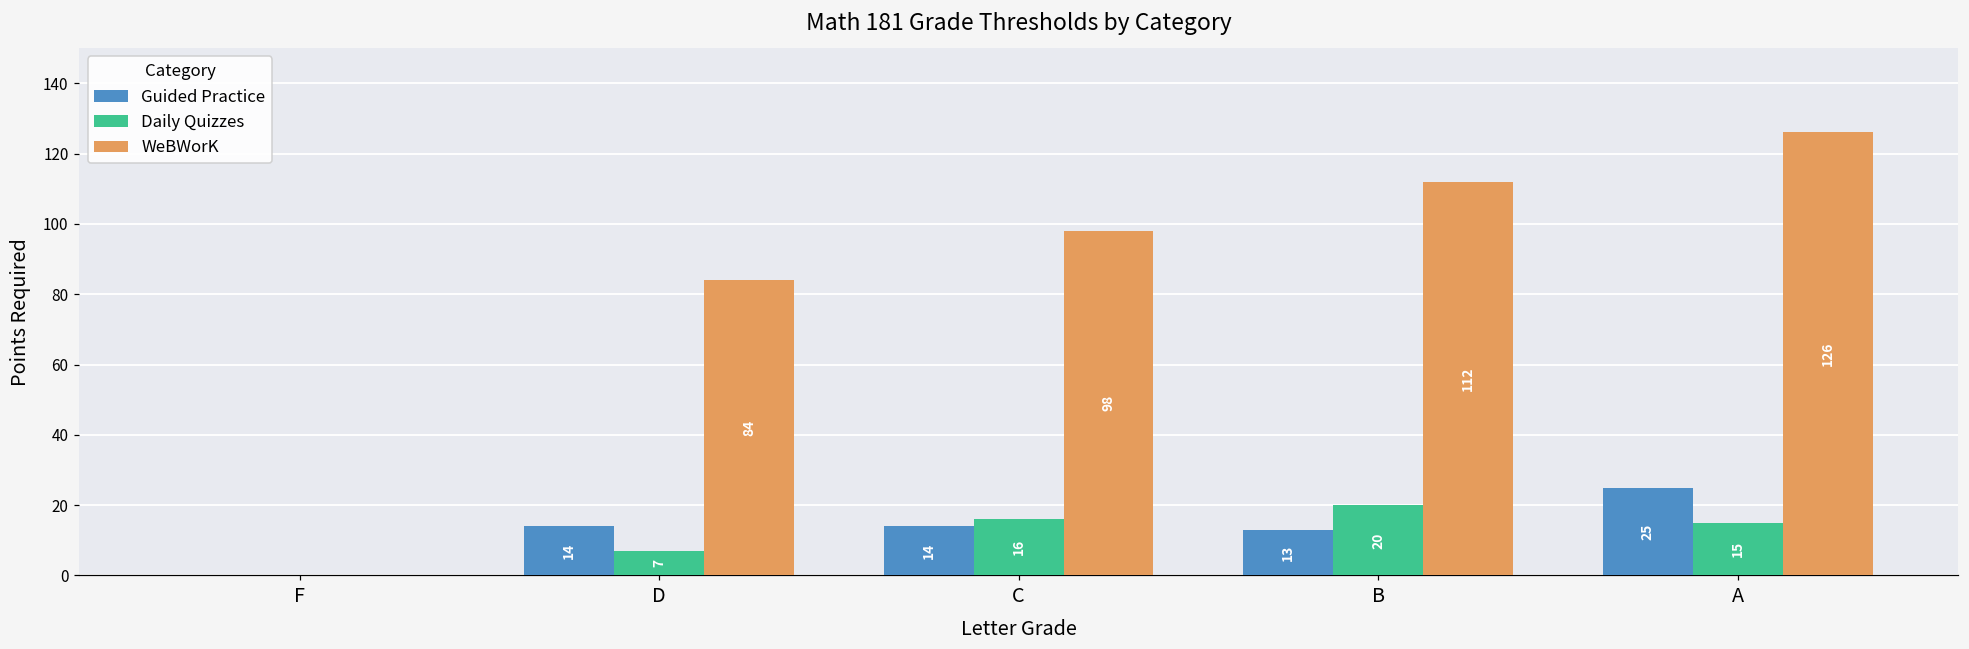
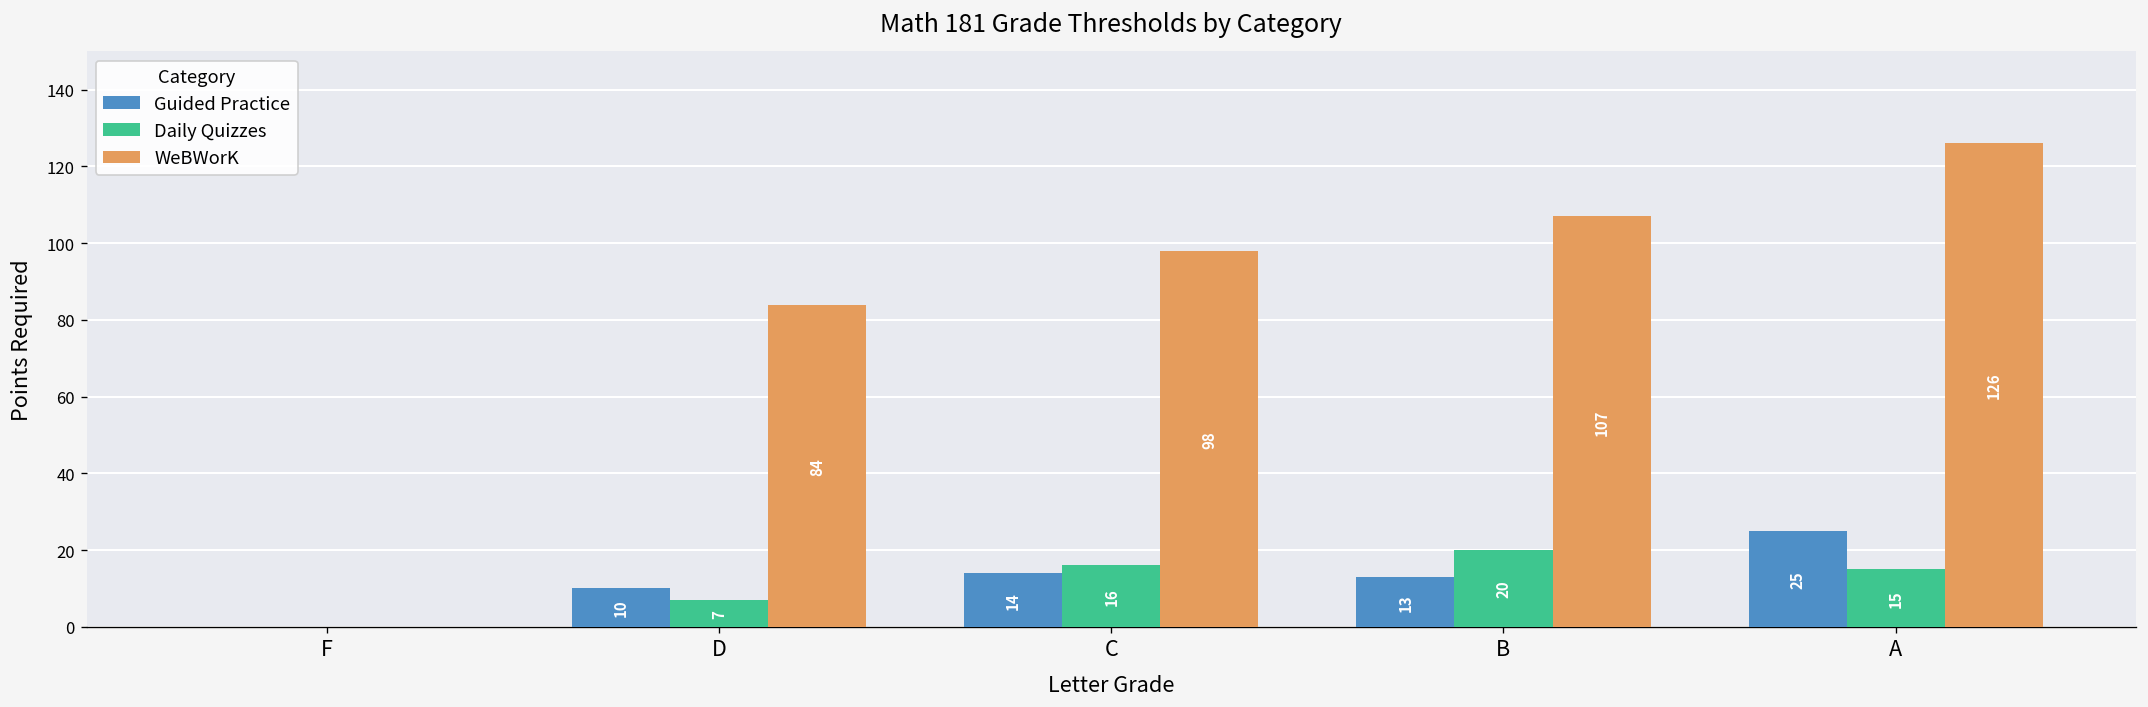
  {
    "Guided Practice": {
-     "D": 14,
+     "D": 10,
      "C": 14,
      "B": 13,
      "A": 25
    },
    "Daily Quizzes": {
      "D": 7,
      "C": 16,
      "B": 20,
      "A": 15
    },
    "WeBWorK": {
      "D": 84,
      "C": 98,
-     "B": 112,
+     "B": 107,
      "A": 126
    }
  }
